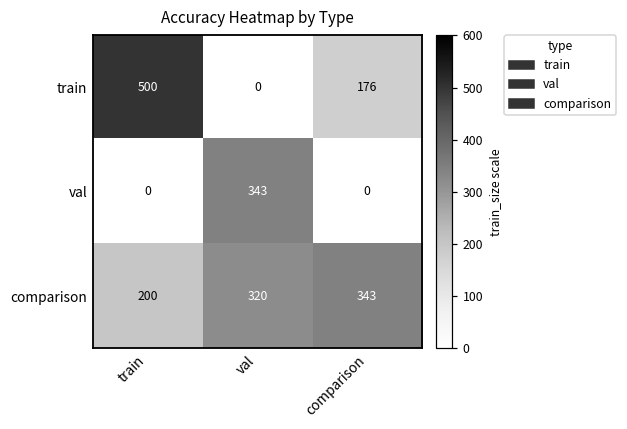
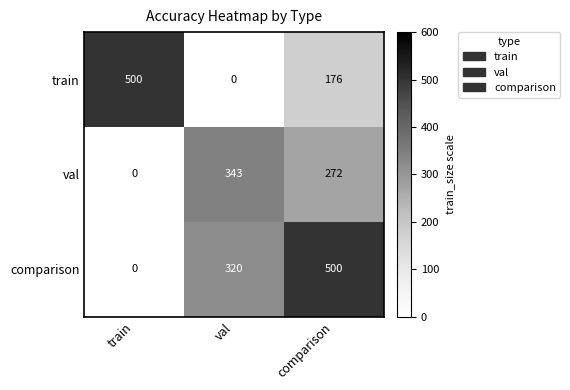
  {
    "train": {
      "train": 500,
      "val": 0,
      "comparison": 176
    },
    "val": {
      "train": 0,
      "val": 343,
-     "comparison": 0
+     "comparison": 272
    },
    "comparison": {
-     "train": 200,
+     "train": 0,
      "val": 320,
-     "comparison": 343
+     "comparison": 500
    }
  }
